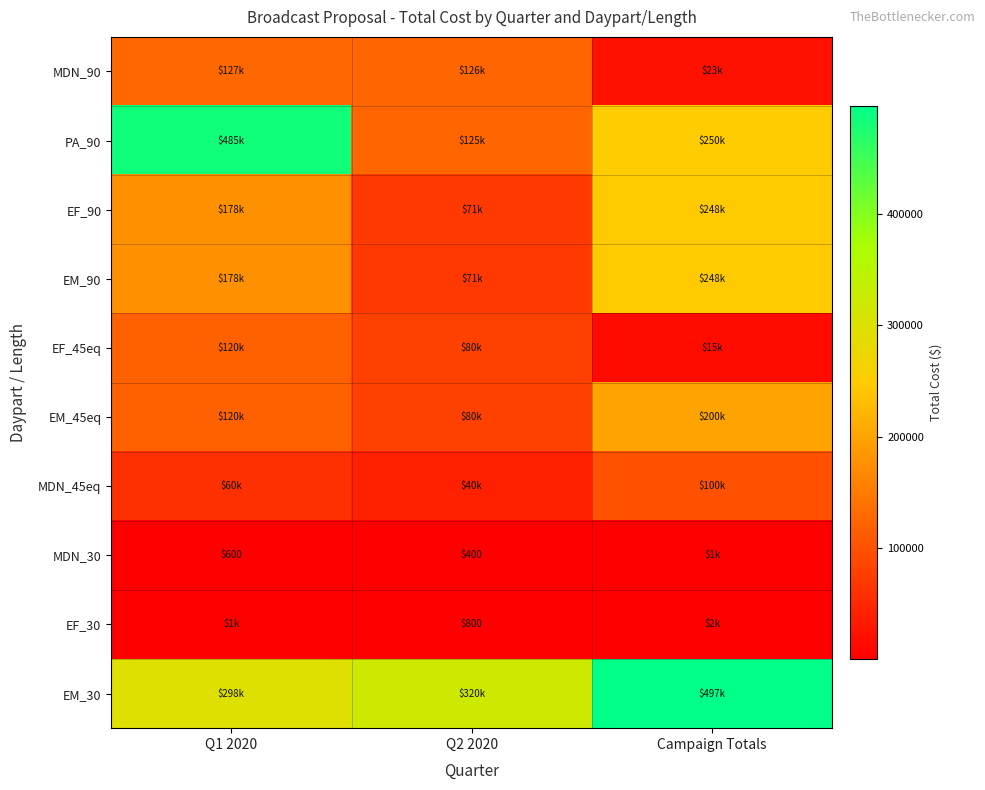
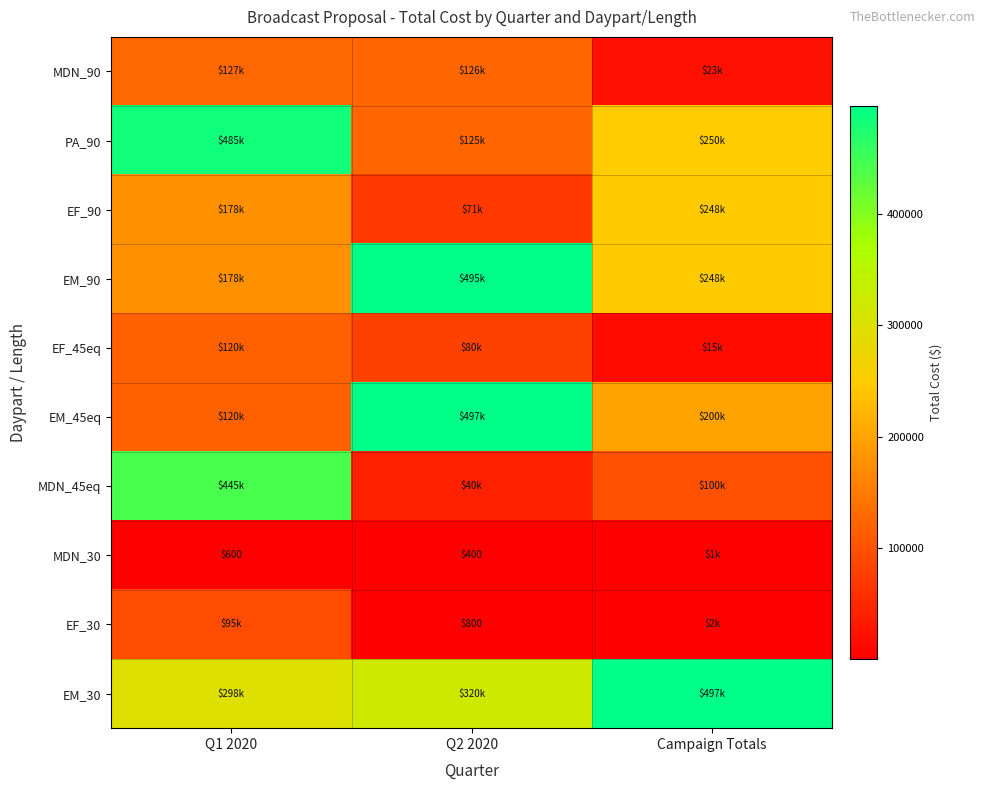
  {
    "MDN_90": {
      "Q1 2020": "$127k",
      "Q2 2020": "$126k",
      "Campaign Totals": "$23k"
    },
    "PA_90": {
      "Q1 2020": "$485k",
      "Q2 2020": "$125k",
      "Campaign Totals": "$250k"
    },
    "EF_90": {
      "Q1 2020": "$178k",
      "Q2 2020": "$71k",
      "Campaign Totals": "$248k"
    },
    "EM_90": {
      "Q1 2020": "$178k",
-     "Q2 2020": "$71k",
+     "Q2 2020": "$495k",
      "Campaign Totals": "$248k"
    },
    "EF_45eq": {
      "Q1 2020": "$120k",
      "Q2 2020": "$80k",
      "Campaign Totals": "$15k"
    },
    "EM_45eq": {
      "Q1 2020": "$120k",
-     "Q2 2020": "$80k",
+     "Q2 2020": "$497k",
      "Campaign Totals": "$200k"
    },
    "MDN_45eq": {
-     "Q1 2020": "$60k",
+     "Q1 2020": "$445k",
      "Q2 2020": "$40k",
      "Campaign Totals": "$100k"
    },
    "MDN_30": {
      "Q1 2020": "$600",
      "Q2 2020": "$400",
      "Campaign Totals": "$1k"
    },
    "EF_30": {
-     "Q1 2020": "$1k",
+     "Q1 2020": "$95k",
      "Q2 2020": "$800",
      "Campaign Totals": "$2k"
    },
    "EM_30": {
      "Q1 2020": "$298k",
      "Q2 2020": "$320k",
      "Campaign Totals": "$497k"
    }
  }
